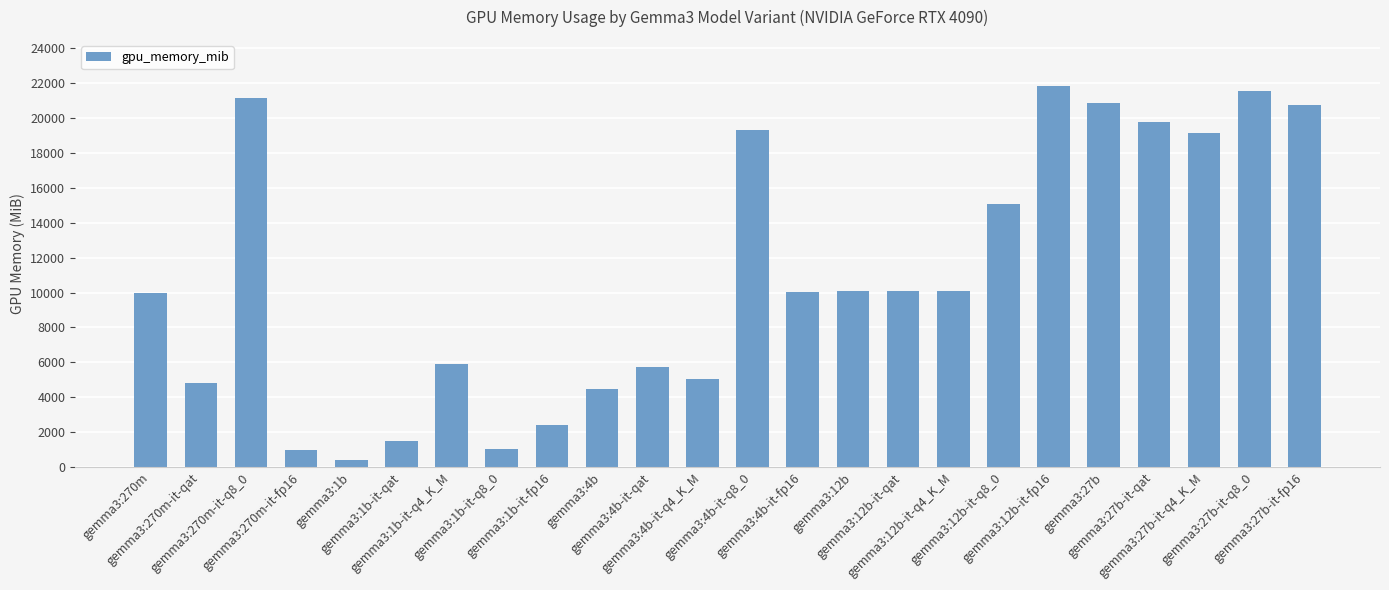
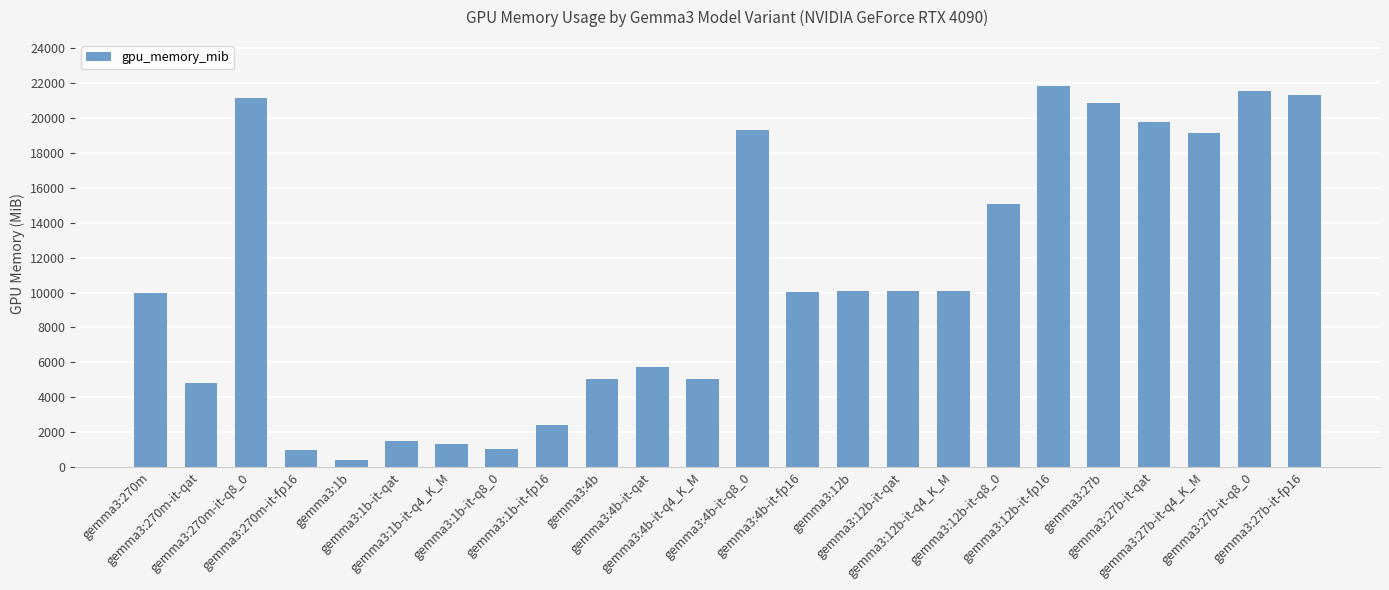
  {
    "gemma3:270m": 10000,
    "gemma3:270m-it-qat": 4800,
    "gemma3:270m-it-q8_0": 21200,
    "gemma3:270m-it-fp16": 1000,
    "gemma3:1b": 400,
    "gemma3:1b-it-qat": 1500,
-   "gemma3:1b-it-q4_K_M": 5900,
+   "gemma3:1b-it-q4_K_M": 1300,
    "gemma3:1b-it-q8_0": 1000,
    "gemma3:1b-it-fp16": 2400,
-   "gemma3:4b": 4500,
+   "gemma3:4b": 5100,
    "gemma3:4b-it-qat": 5700,
    "gemma3:4b-it-q4_K_M": 5100,
    "gemma3:4b-it-q8_0": 19300,
    "gemma3:4b-it-fp16": 10100,
    "gemma3:12b": 10100,
    "gemma3:12b-it-qat": 10100,
    "gemma3:12b-it-q4_K_M": 10100,
    "gemma3:12b-it-q8_0": 15100,
    "gemma3:12b-it-fp16": 21900,
    "gemma3:27b": 20900,
    "gemma3:27b-it-qat": 19800,
    "gemma3:27b-it-q4_K_M": 19100,
    "gemma3:27b-it-q8_0": 21600,
-   "gemma3:27b-it-fp16": 20800
+   "gemma3:27b-it-fp16": 21300
  }
